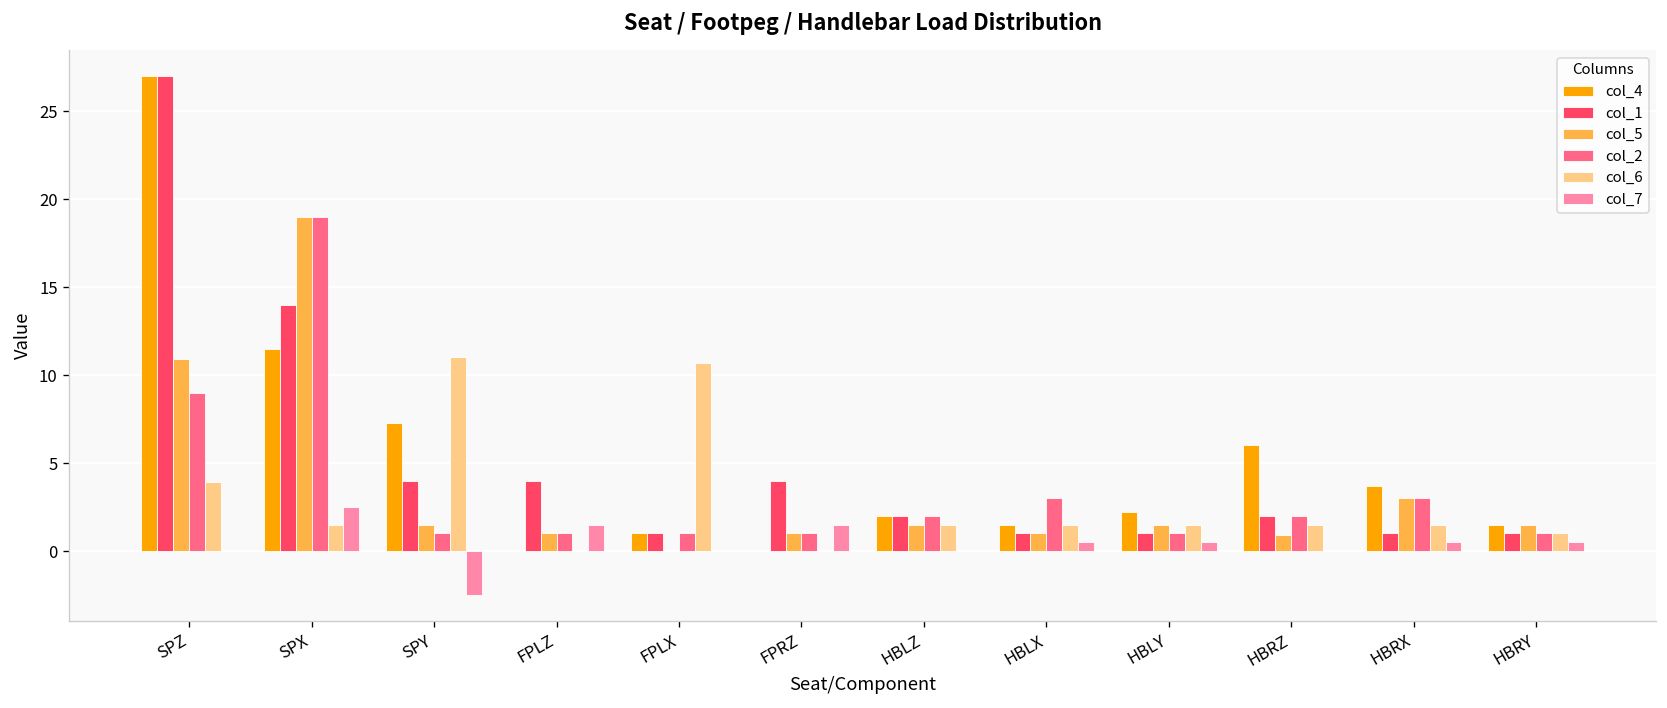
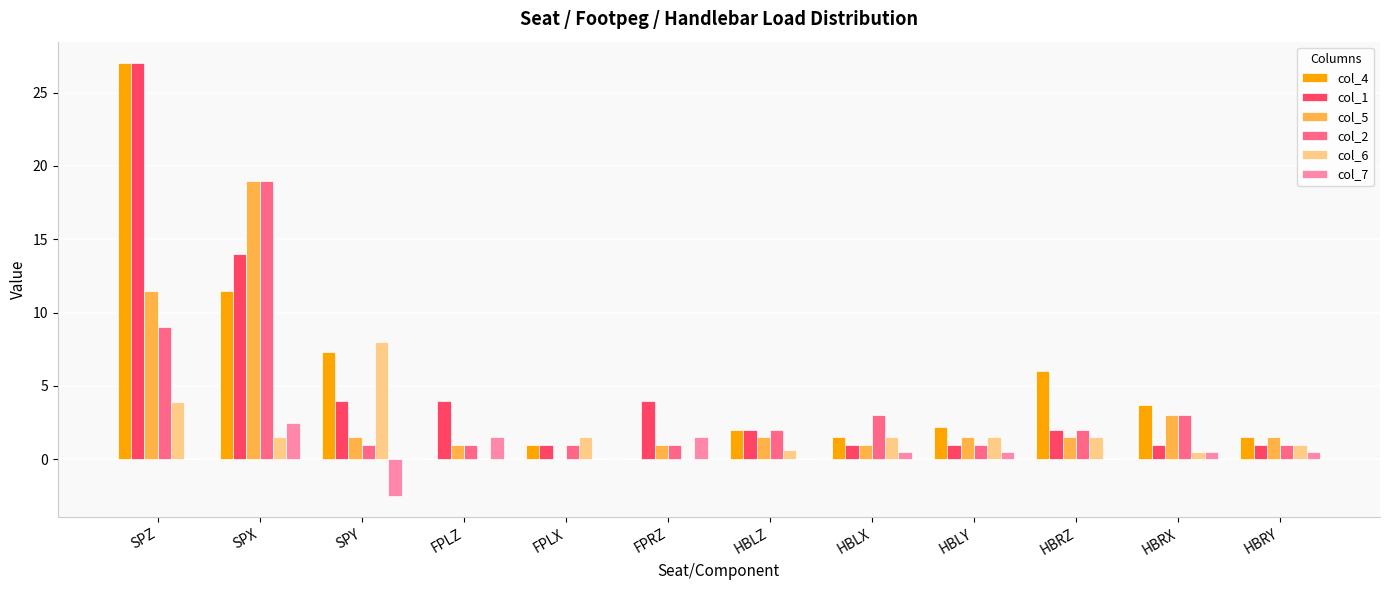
  {
    "col_4": {
      "SPZ": 27.0,
      "SPX": 11.5,
      "SPY": 7.3,
      "FPLZ": 0.0,
      "FPLX": 1.0,
      "FPRZ": 0.0,
      "HBLZ": 2.0,
      "HBLX": 1.5,
      "HBLY": 2.2,
      "HBRZ": 6.0,
      "HBRX": 3.7,
      "HBRY": 1.5
    },
    "col_5": {
-     "SPZ": 10.9,
+     "SPZ": 11.5,
      "SPX": 19.0,
      "SPY": 1.5,
      "FPLZ": 1.0,
      "FPLX": 0.0,
      "FPRZ": 1.0,
      "HBLZ": 1.5,
      "HBLX": 1.0,
      "HBLY": 1.5,
-     "HBRZ": 0.9,
+     "HBRZ": 1.5,
      "HBRX": 3.0,
      "HBRY": 1.5
    },
    "col_6": {
      "SPZ": 3.9,
      "SPX": 1.5,
-     "SPY": 11,
+     "SPY": 8,
      "FPLZ": 0.0,
-     "FPLX": 10.7,
+     "FPLX": 1.5,
      "FPRZ": 0.0,
-     "HBLZ": 1.5,
+     "HBLZ": 0.6,
      "HBLX": 1.5,
      "HBLY": 1.5,
      "HBRZ": 1.5,
-     "HBRX": 1.5,
+     "HBRX": 0.5,
      "HBRY": 1.0
    }
  }
